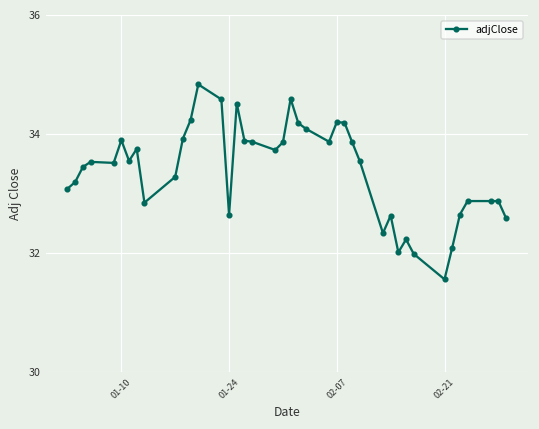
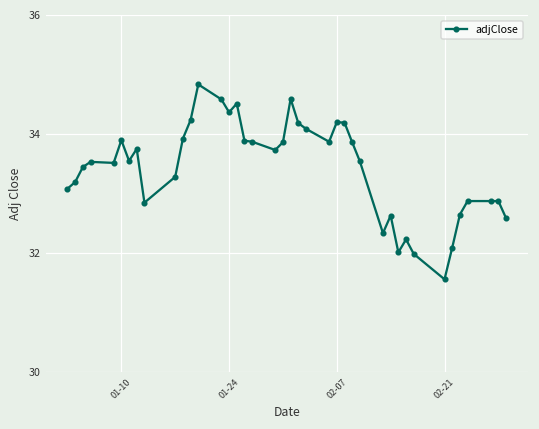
  {
    "01-10": 33.9,
-   "01-24": 32.6,
+   "01-24": 34.4,
    "02-07": 34.2,
    "02-21": 31.6
  }
